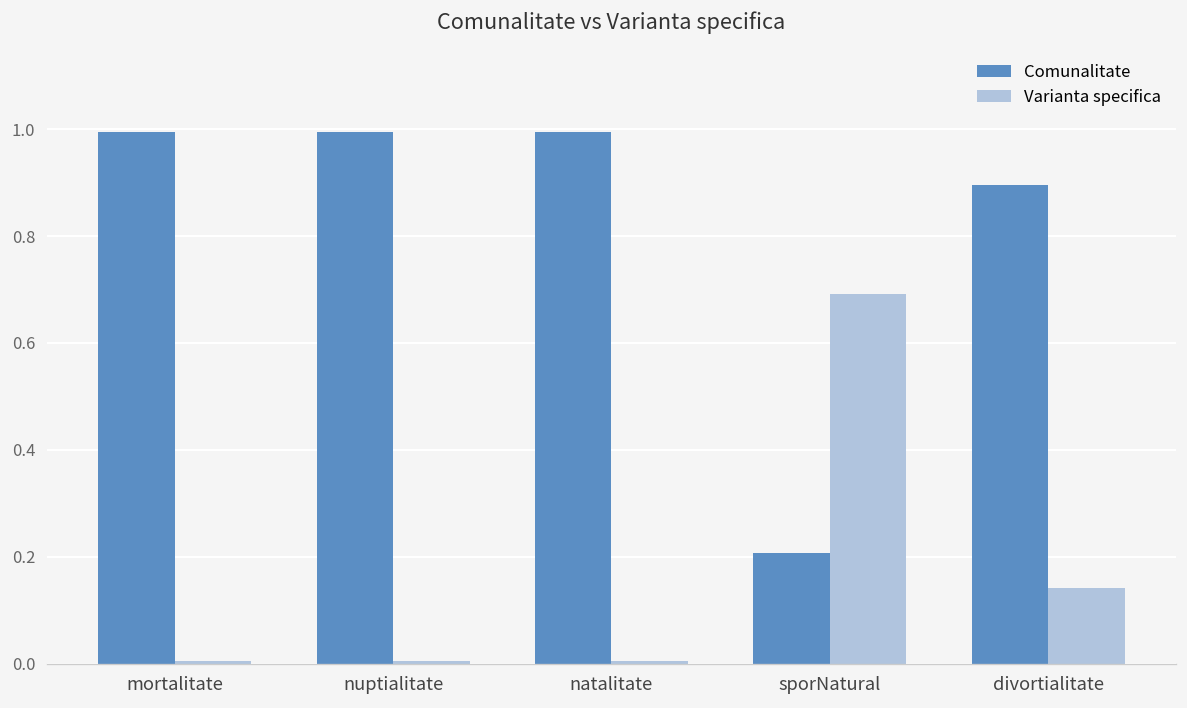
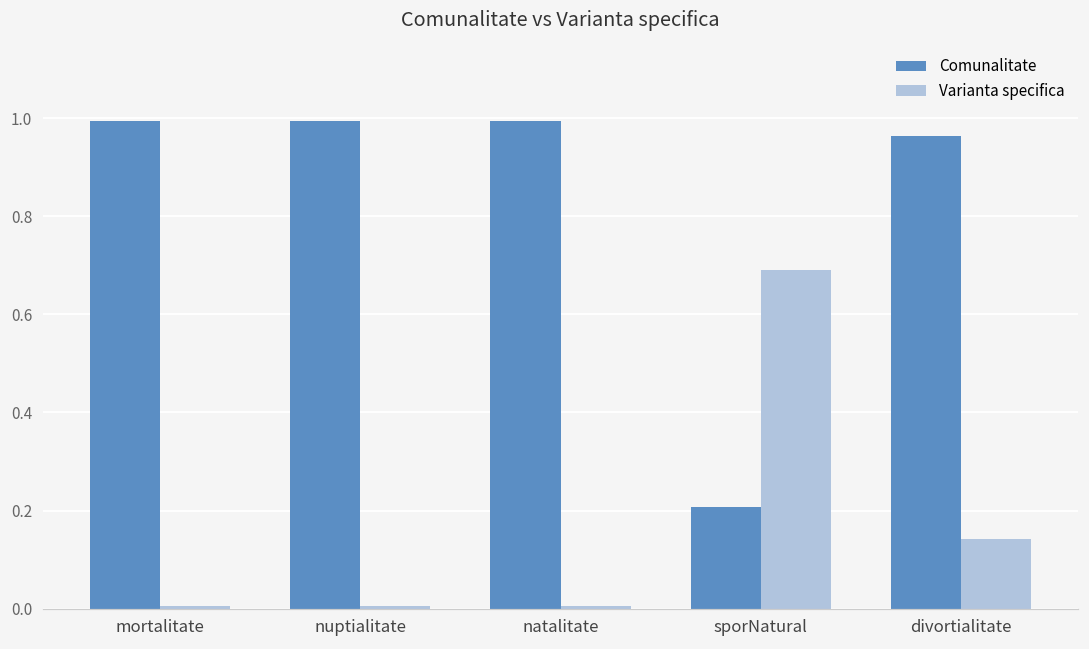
  {
    "Comunalitate": {
      "mortalitate": 1.00,
      "nuptialitate": 1.00,
      "natalitate": 1.00,
      "sporNatural": 0.21,
-     "divortialitate": 0.90
+     "divortialitate": 0.96
    },
    "Varianta specifica": {
      "sporNatural": 0.69,
      "divortialitate": 0.14
    }
  }
